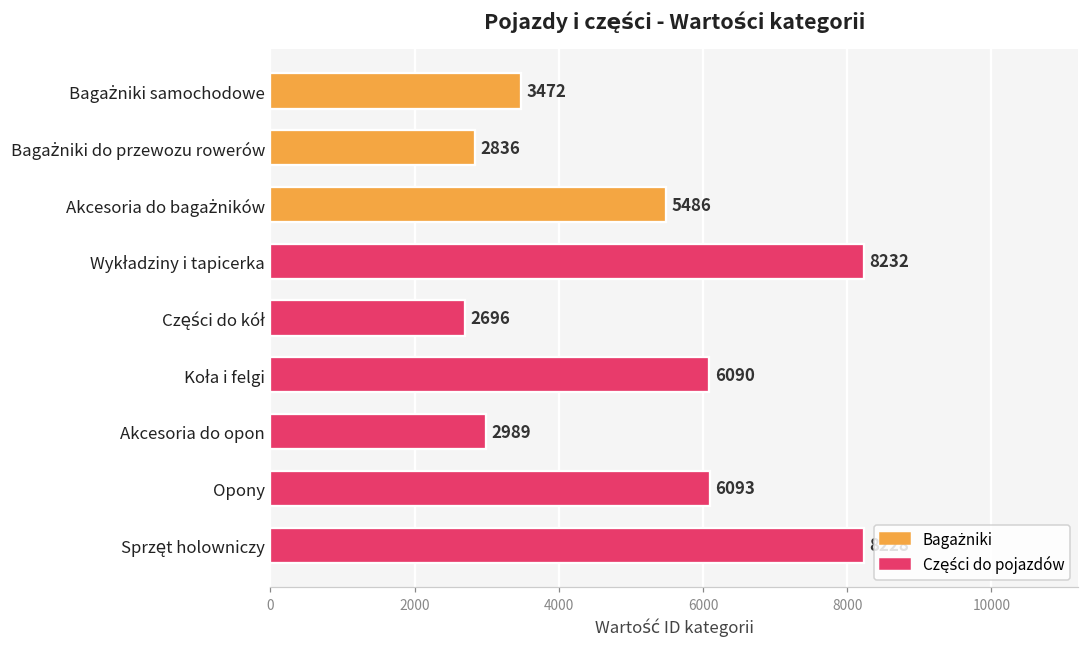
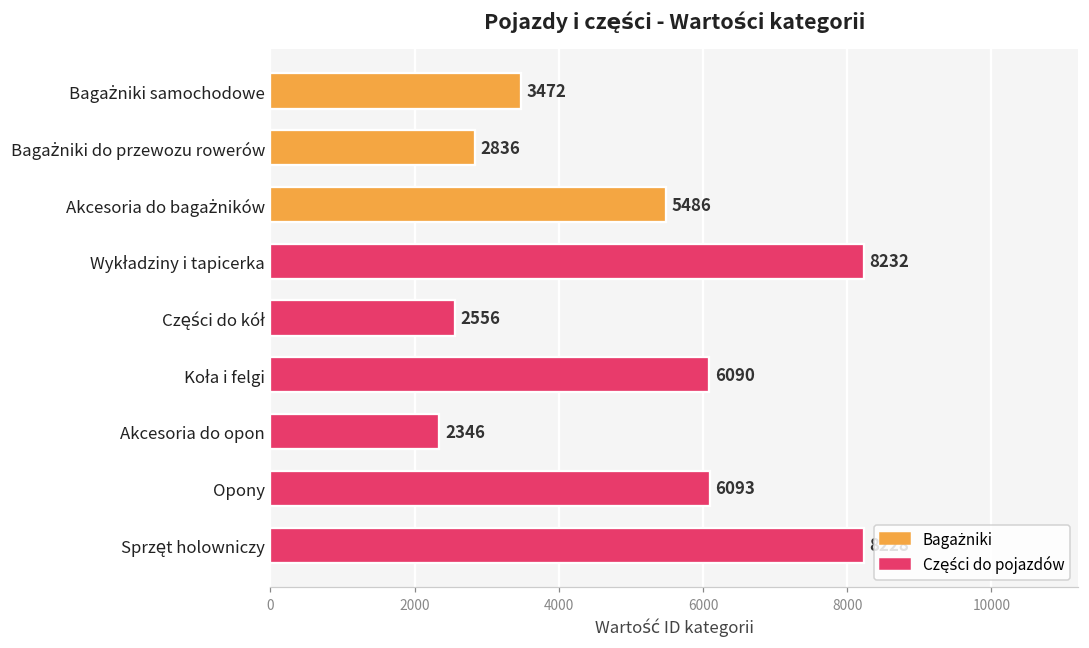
  {
    "Bagażniki samochodowe": 3472,
    "Bagażniki do przewozu rowerów": 2836,
    "Akcesoria do bagażników": 5486,
    "Wykładziny i tapicerka": 8232,
-   "Części do kół": 2696,
+   "Części do kół": 2556,
    "Koła i felgi": 6090,
-   "Akcesoria do opon": 2989,
+   "Akcesoria do opon": 2346,
    "Opony": 6093
  }
